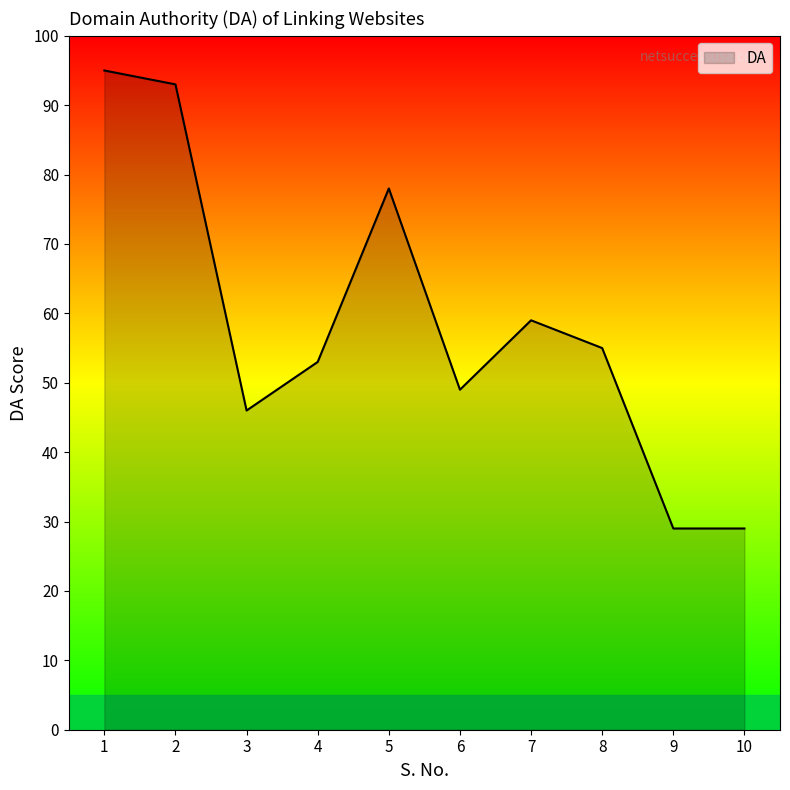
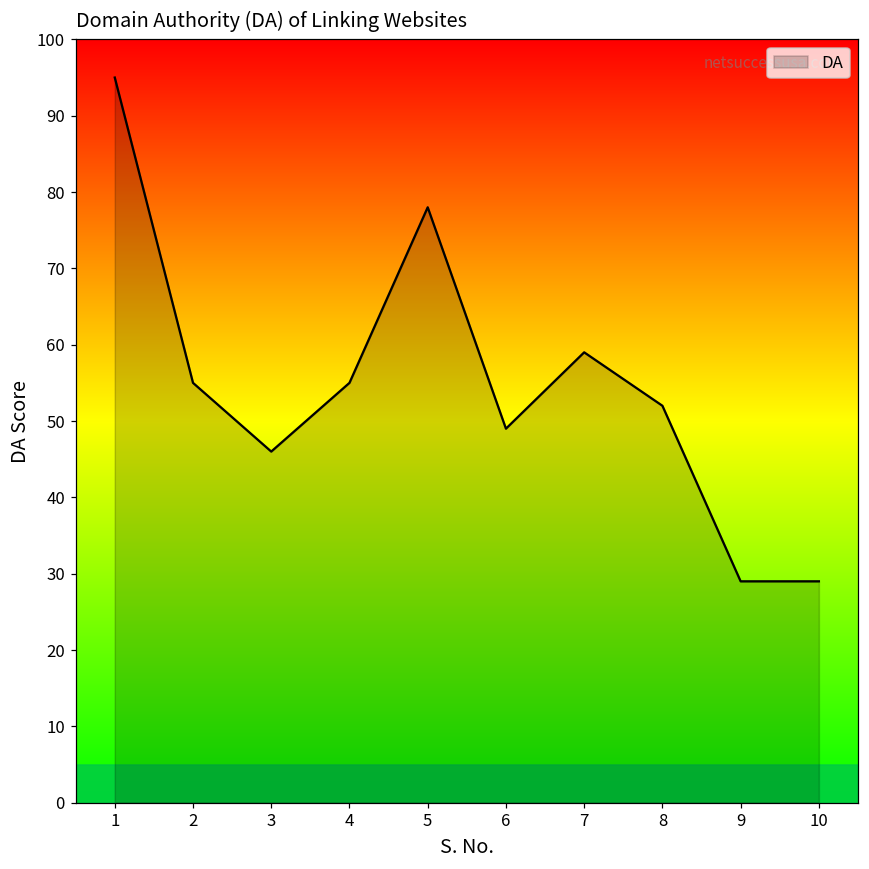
  {
    "1": 95,
-   "2": 93,
+   "2": 55,
    "3": 46,
-   "4": 53,
+   "4": 55,
    "5": 78,
    "6": 49,
    "7": 59,
-   "8": 55,
+   "8": 52,
    "9": 29,
    "10": 29
  }
